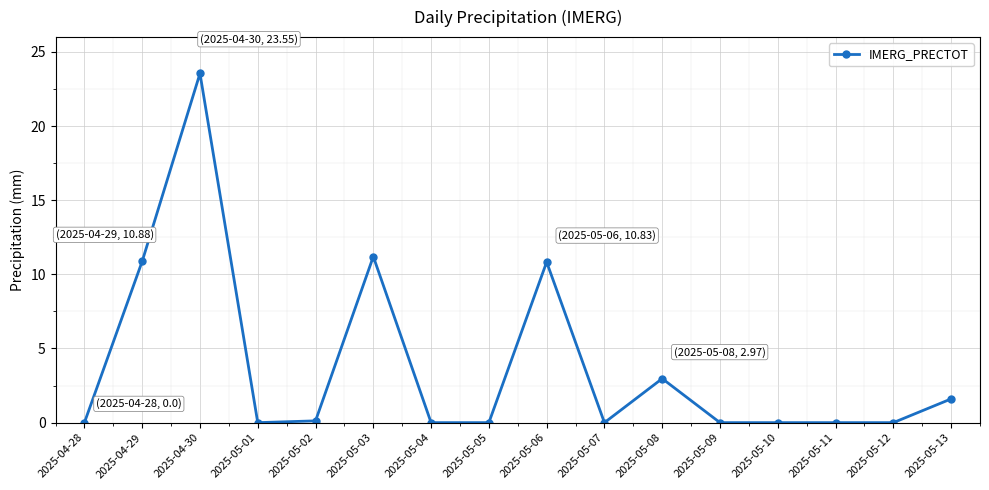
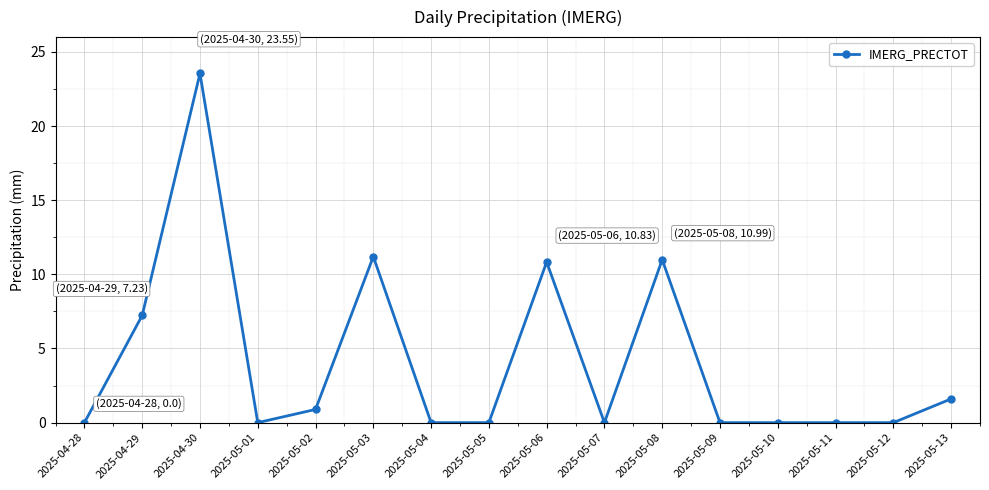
  {
-   "2025-04-29": 10.88,
-   "2025-05-02": 0.1,
-   "2025-05-08": 2.97
+   "2025-04-29": 7.23,
+   "2025-05-02": 0.9,
+   "2025-05-08": 10.99
  }
